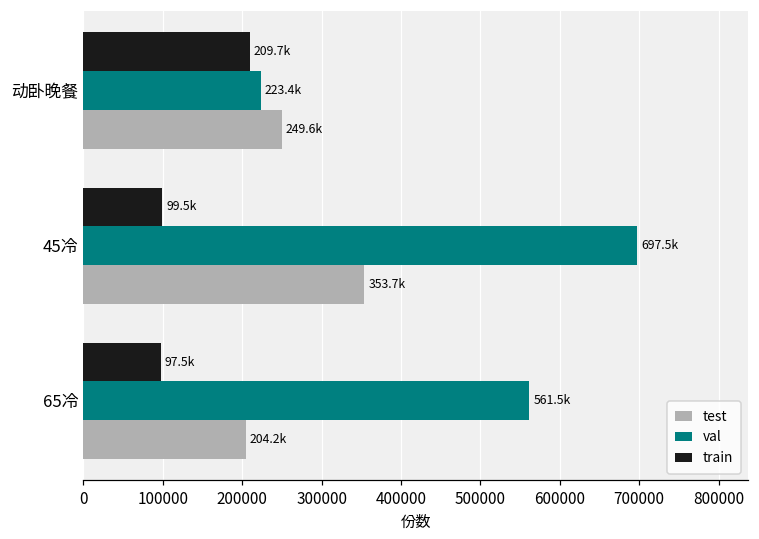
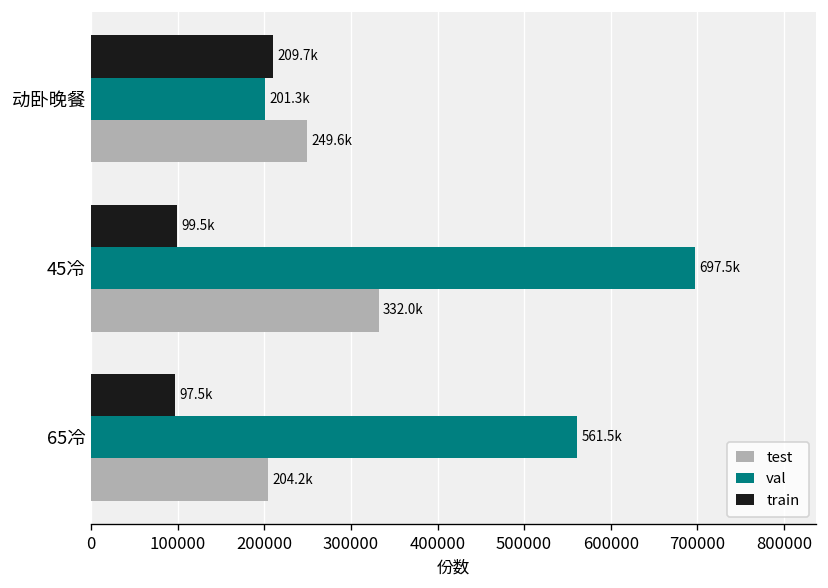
  {
    "test": {
      "动卧晚餐": "249.6k",
-     "45冷": "353.7k",
+     "45冷": "332.0k",
      "65冷": "204.2k"
    },
    "val": {
-     "动卧晚餐": "223.4k",
+     "动卧晚餐": "201.3k",
      "45冷": "697.5k",
      "65冷": "561.5k"
    },
    "train": {
      "动卧晚餐": "209.7k",
      "45冷": "99.5k",
      "65冷": "97.5k"
    }
  }
